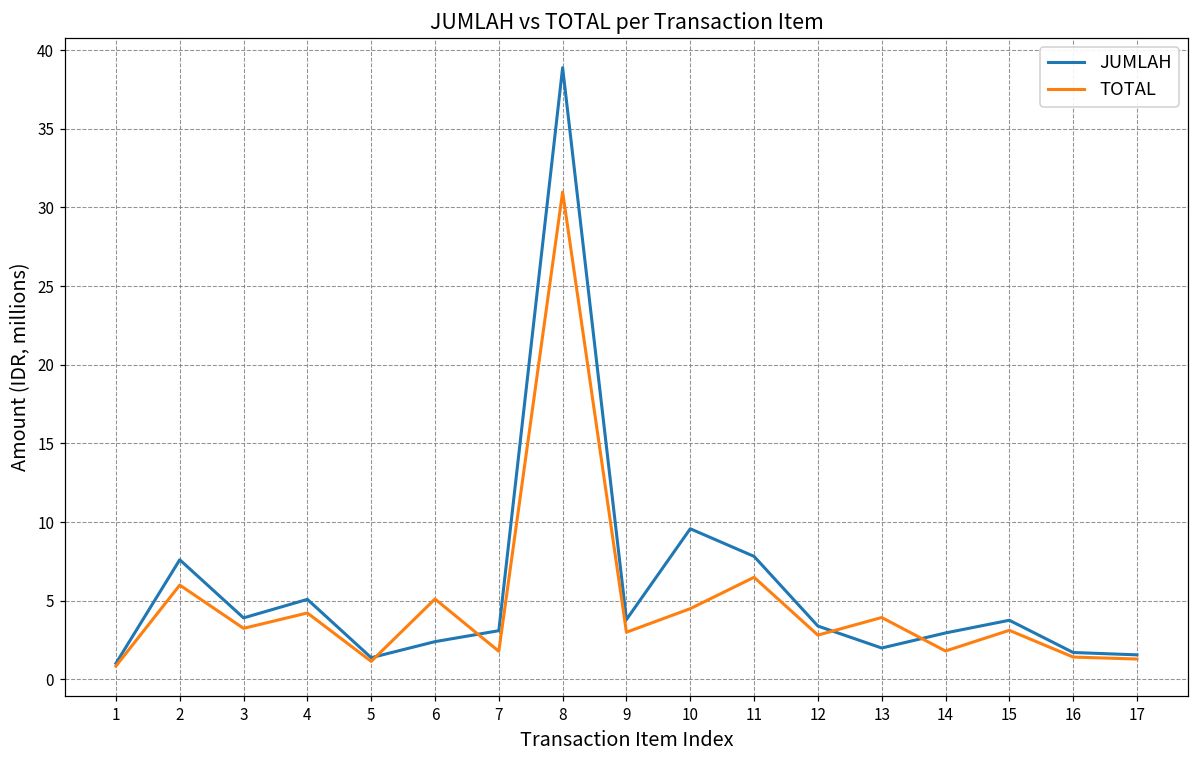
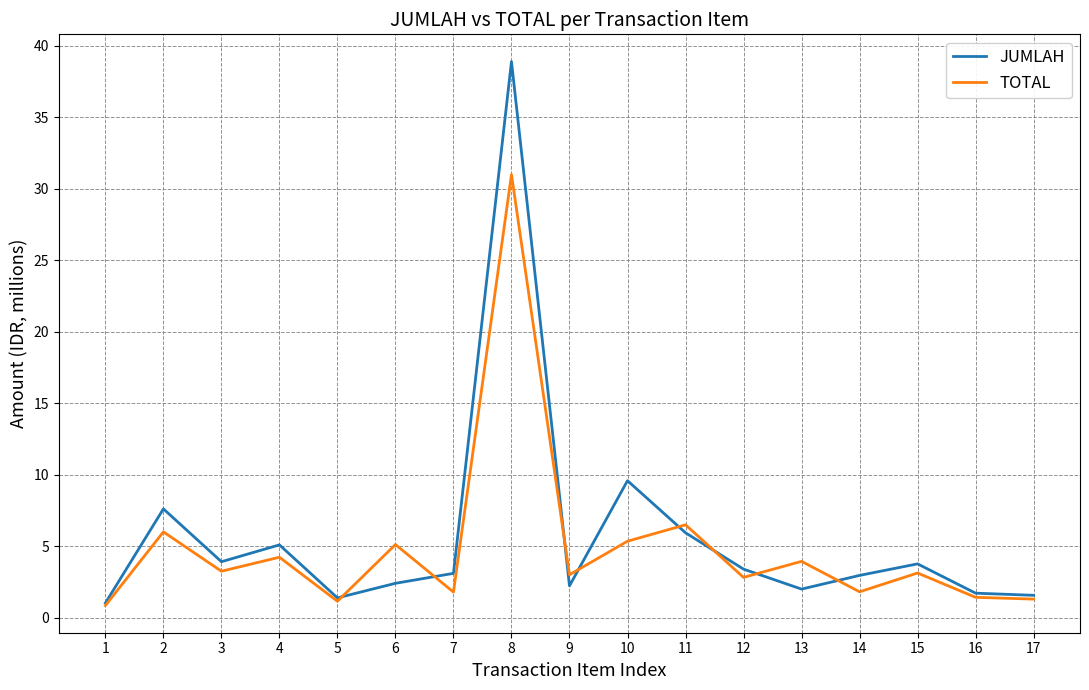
  {
    "JUMLAH": {
      "2": 7.6,
      "3": 3.9,
      "4": 5.1,
      "5": 1.4,
      "6": 2.4,
      "7": 3.1,
      "8": 38.9,
-     "9": 3.8,
+     "9": 2.2,
      "10": 9.6,
-     "11": 7.8,
+     "11": 5.9,
      "12": 3.4,
      "13": 2.0,
      "14": 3.0,
      "15": 3.8,
      "16": 1.7,
      "17": 1.6
    },
    "TOTAL": {
      "2": 6.0,
      "3": 3.2,
      "4": 4.2,
      "5": 1.1,
      "6": 5.1,
      "7": 1.8,
      "8": 31.0,
      "9": 3.0,
-     "10": 4.5,
+     "10": 5.3,
      "11": 6.5,
      "12": 2.8,
      "13": 3.9,
      "14": 1.8,
      "15": 3.1,
      "16": 1.4,
      "17": 1.3
    }
  }
